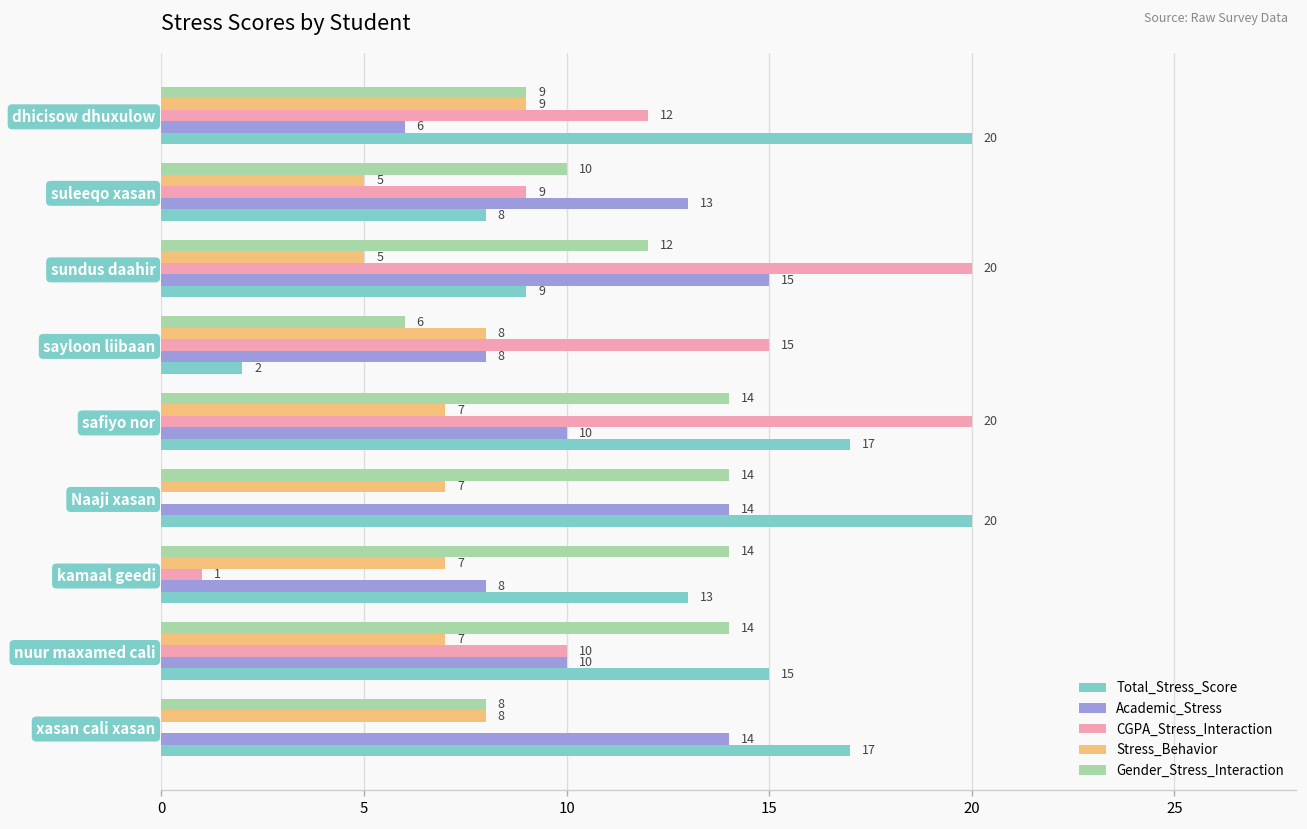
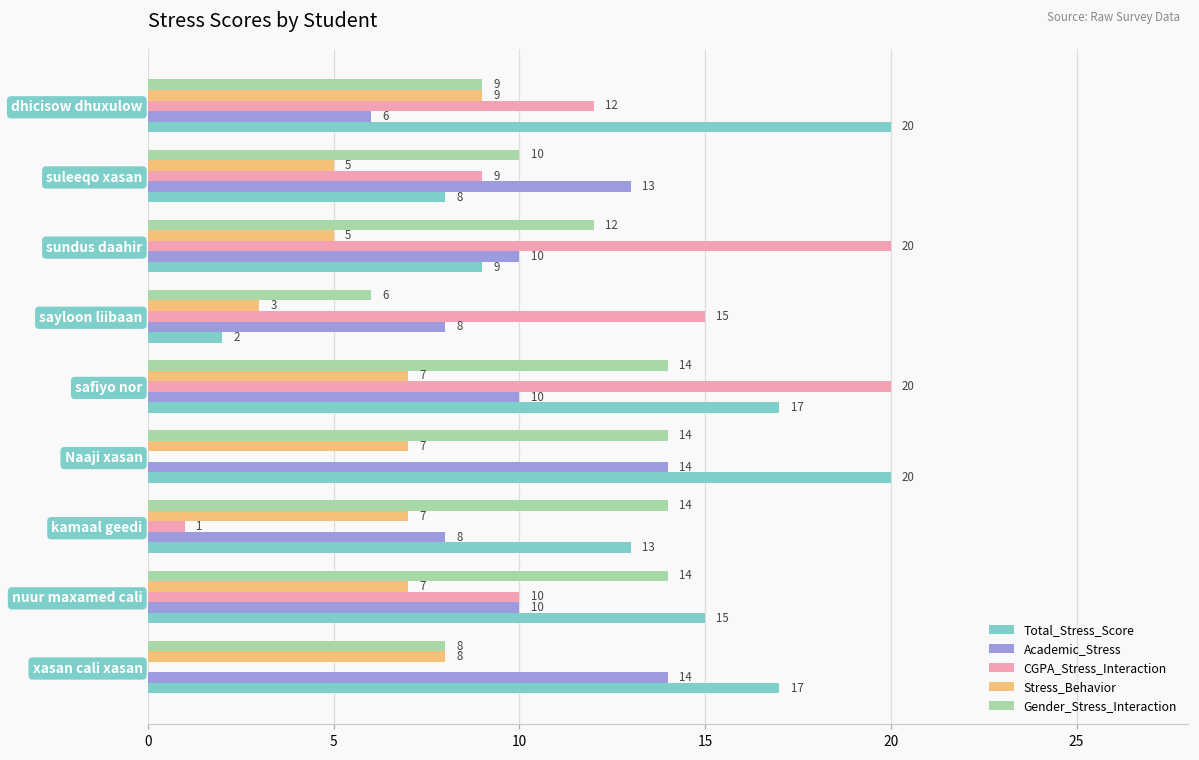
  {
    "Academic_Stress": {
      "dhicisow dhuxulow": 6,
      "suleeqo xasan": 13,
-     "sundus daahir": 15,
+     "sundus daahir": 10,
      "sayloon liibaan": 8,
      "safiyo nor": 10,
      "Naaji xasan": 14,
      "kamaal geedi": 8,
      "nuur maxamed cali": 10,
      "xasan cali xasan": 14
    },
    "CGPA_Stress_Interaction": {
      "dhicisow dhuxulow": 12,
      "suleeqo xasan": 9,
      "sundus daahir": 20,
      "sayloon liibaan": 15,
      "safiyo nor": 20,
      "kamaal geedi": 1,
      "nuur maxamed cali": 10
    },
    "Stress_Behavior": {
      "dhicisow dhuxulow": 9,
      "suleeqo xasan": 5,
      "sundus daahir": 5,
-     "sayloon liibaan": 8,
+     "sayloon liibaan": 3,
      "safiyo nor": 7,
      "Naaji xasan": 7,
      "kamaal geedi": 7,
      "nuur maxamed cali": 7,
      "xasan cali xasan": 8
    }
  }
